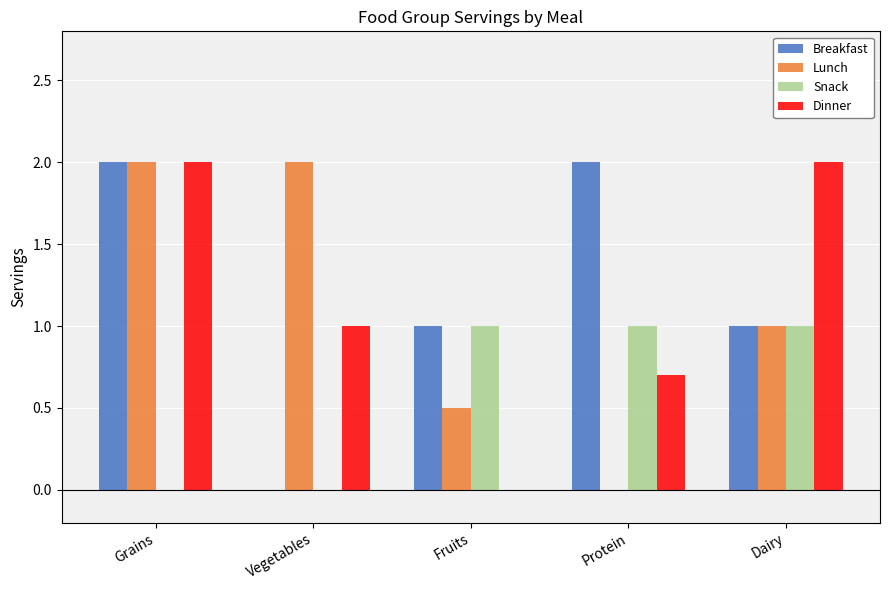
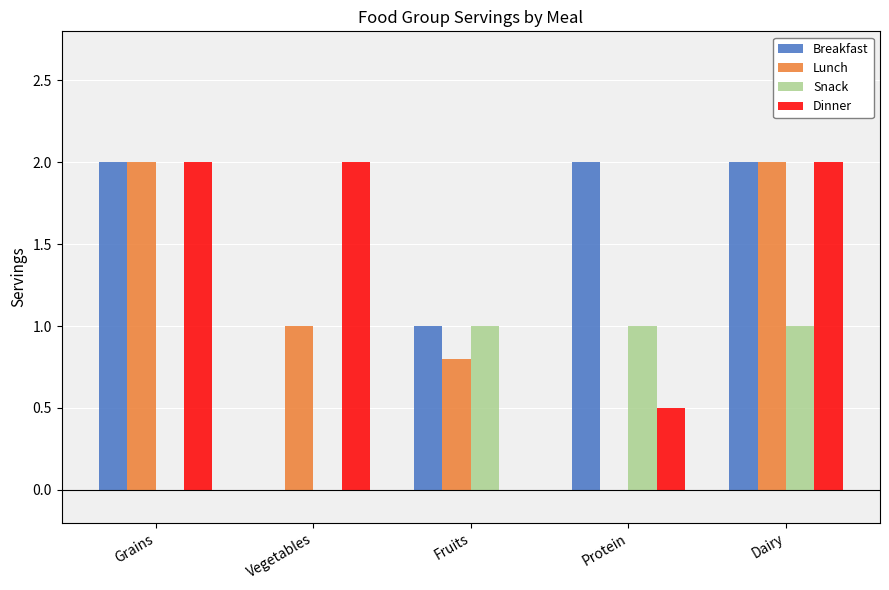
  {
    "Breakfast": {
      "Grains": 2,
      "Vegetables": 0,
      "Fruits": 1,
      "Protein": 2,
-     "Dairy": 1
+     "Dairy": 2
    },
    "Lunch": {
      "Grains": 2.0,
-     "Vegetables": 2,
-     "Fruits": 0.5,
+     "Vegetables": 1,
+     "Fruits": 0.8,
      "Protein": 0.0,
-     "Dairy": 1
+     "Dairy": 2
    },
    "Snack": {
      "Grains": 0.0,
      "Vegetables": 0.0,
      "Fruits": 1.0,
      "Protein": 1.0,
      "Dairy": 1.0
    },
    "Dinner": {
      "Grains": 2.0,
-     "Vegetables": 1,
+     "Vegetables": 2,
      "Fruits": 0.0,
-     "Protein": 0.7,
+     "Protein": 0.5,
      "Dairy": 2.0
    }
  }
